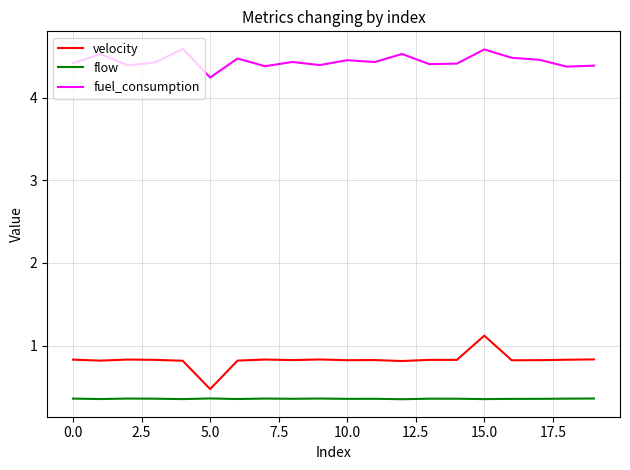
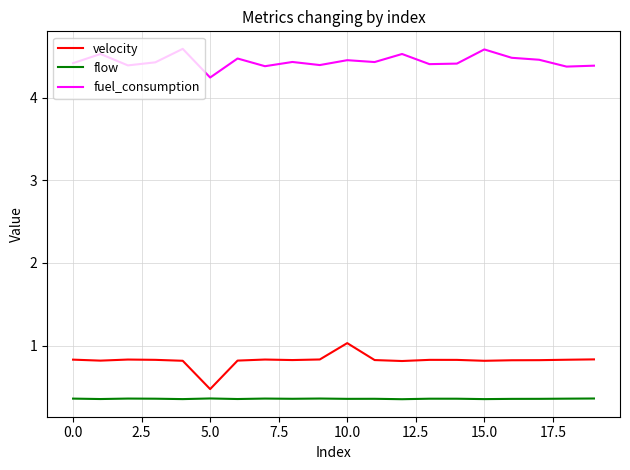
  {
    "velocity": {
      "0.0": 0.8,
      "5.0": 0.5,
-     "10.0": 0.8,
-     "15.0": 1.1
+     "10.0": 1.0,
+     "15.0": 0.8
    },
    "flow": {
      "0.0": 0.4,
      "5.0": 0.4,
      "10.0": 0.4,
      "15.0": 0.4
    },
    "fuel_consumption": {
      "5.0": 4.2,
      "10.0": 4.5,
      "15.0": 4.6
    }
  }
